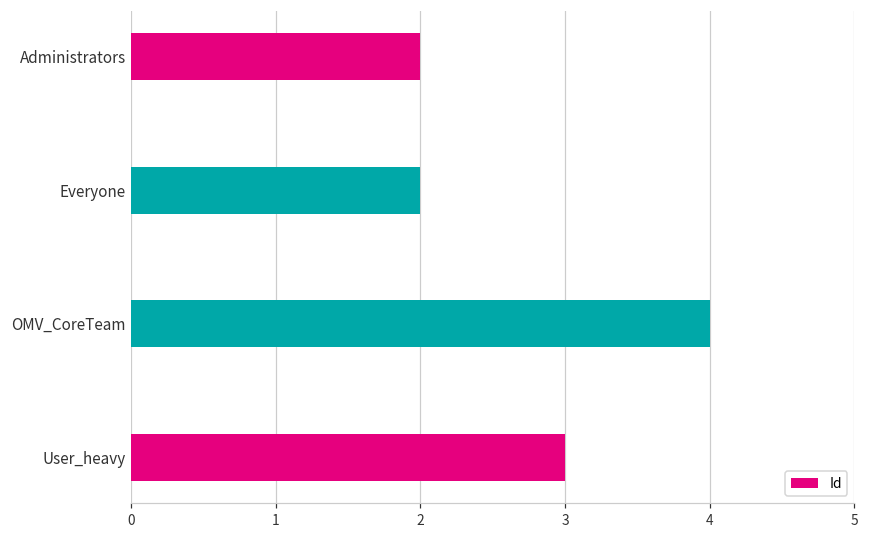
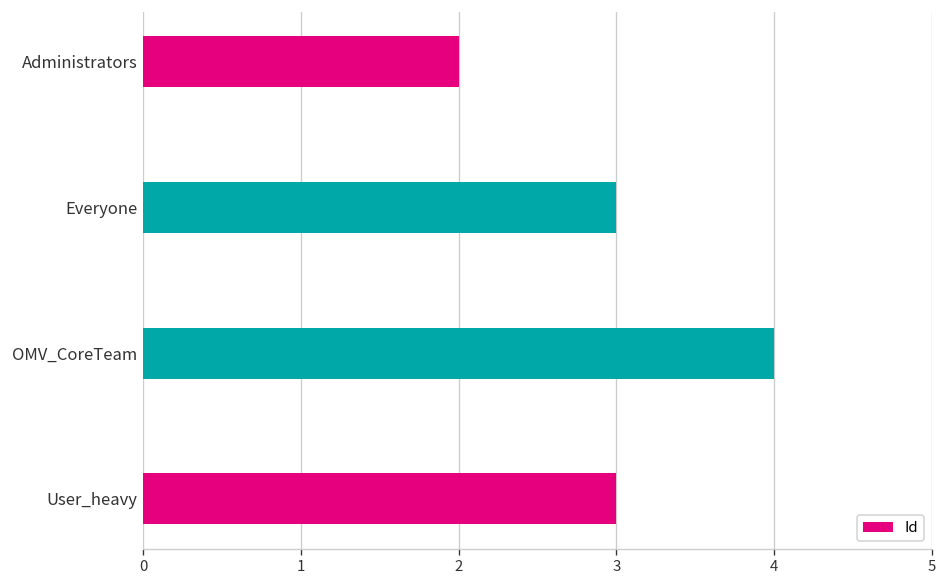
  {
    "Administrators": 2,
-   "Everyone": 2,
+   "Everyone": 3,
    "OMV_CoreTeam": 4,
    "User_heavy": 3
  }
